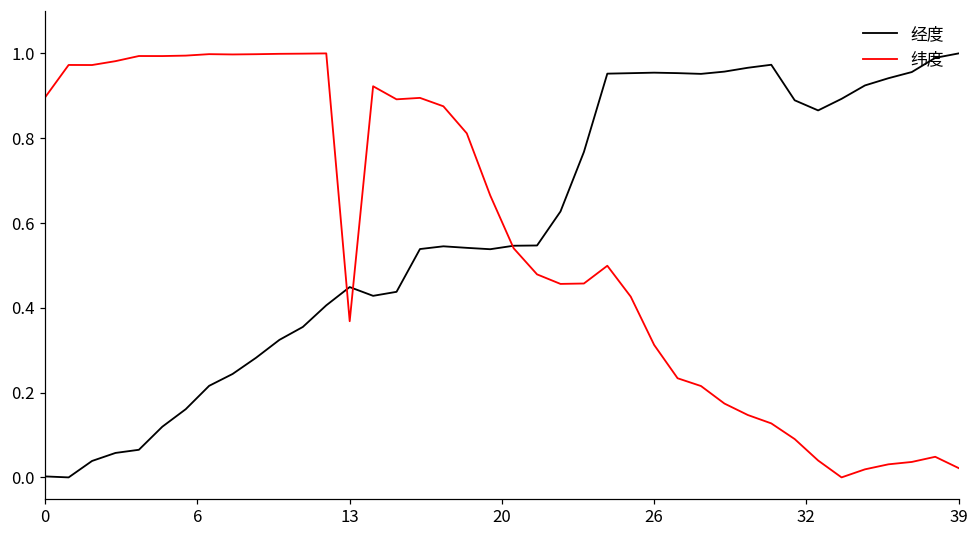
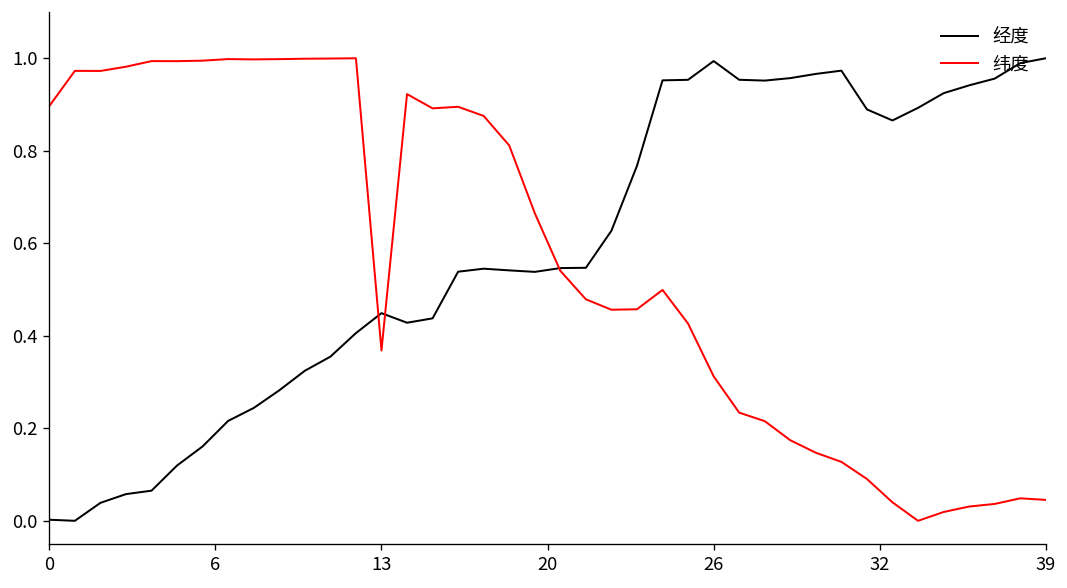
  {
    "经度": {
      "0": 0.00,
      "13": 0.45,
-     "26": 0.95,
+     "26": 0.99,
      "39": 1.00
    },
    "纬度": {
      "0": 0.90,
      "13": 0.37,
      "26": 0.31,
-     "39": 0.02
+     "39": 0.05
    }
  }
